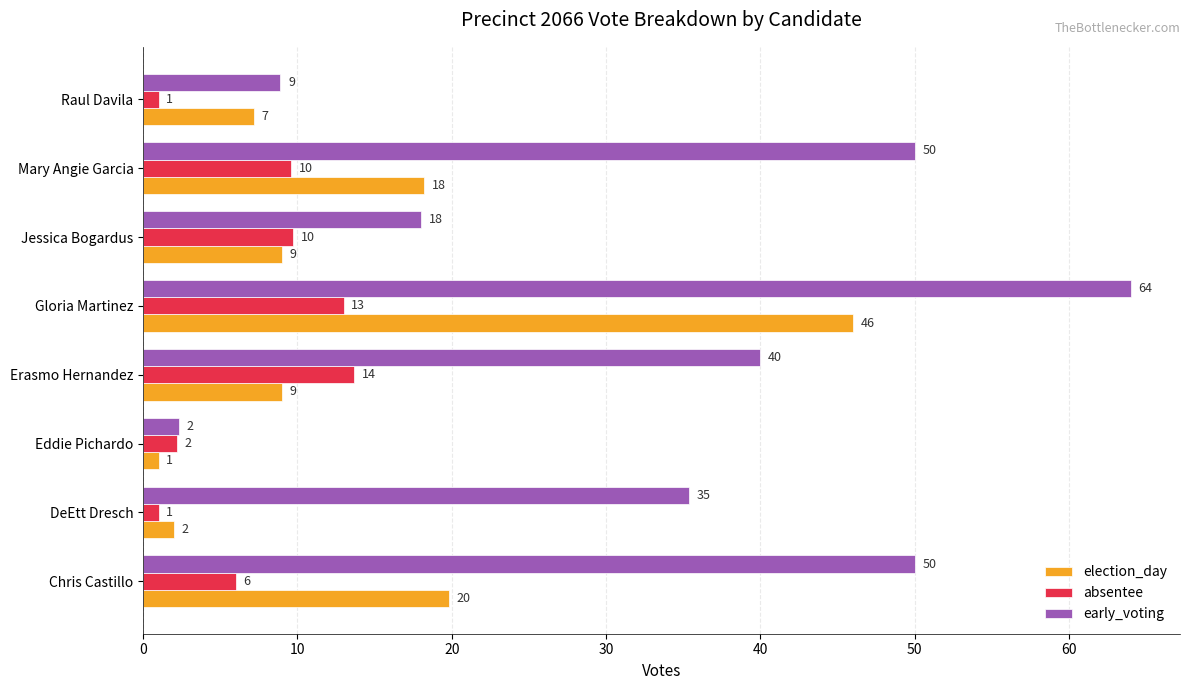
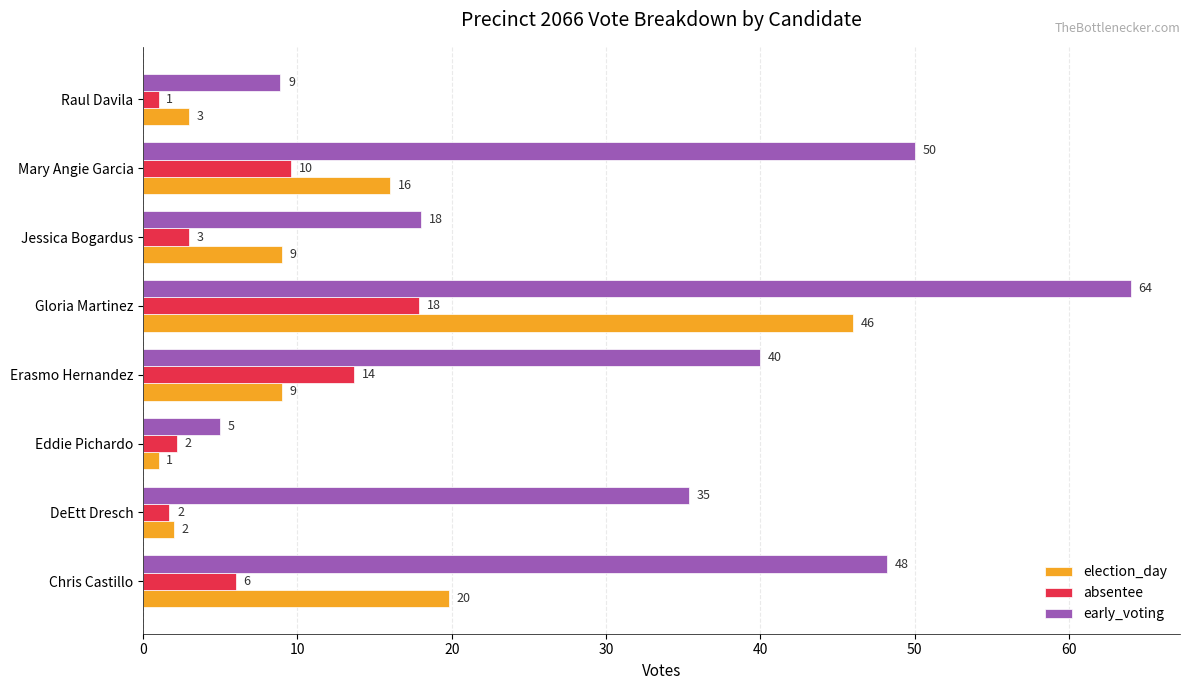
  {
    "election_day": {
-     "Raul Davila": 7,
-     "Mary Angie Garcia": 18,
+     "Raul Davila": 3,
+     "Mary Angie Garcia": 16,
      "Jessica Bogardus": 9,
      "Gloria Martinez": 46,
      "Erasmo Hernandez": 9,
      "Eddie Pichardo": 1,
      "DeEtt Dresch": 2,
      "Chris Castillo": 20
    },
    "absentee": {
      "Raul Davila": 1,
      "Mary Angie Garcia": 10,
-     "Jessica Bogardus": 10,
-     "Gloria Martinez": 13,
+     "Jessica Bogardus": 3,
+     "Gloria Martinez": 18,
      "Erasmo Hernandez": 14,
      "Eddie Pichardo": 2,
-     "DeEtt Dresch": 1,
+     "DeEtt Dresch": 2,
      "Chris Castillo": 6
    },
    "early_voting": {
      "Raul Davila": 9,
      "Mary Angie Garcia": 50,
      "Jessica Bogardus": 18,
      "Gloria Martinez": 64,
      "Erasmo Hernandez": 40,
-     "Eddie Pichardo": 2,
+     "Eddie Pichardo": 5,
      "DeEtt Dresch": 35,
-     "Chris Castillo": 50
+     "Chris Castillo": 48
    }
  }
